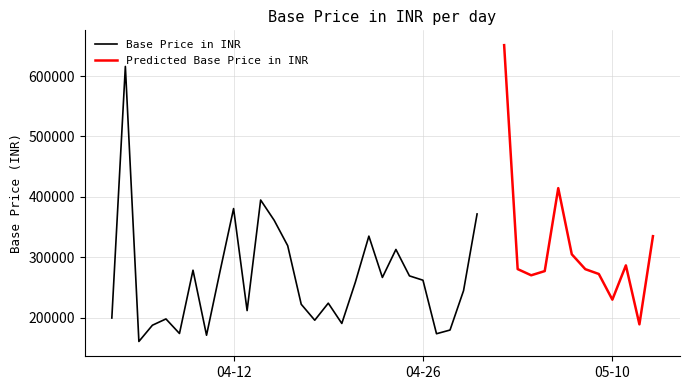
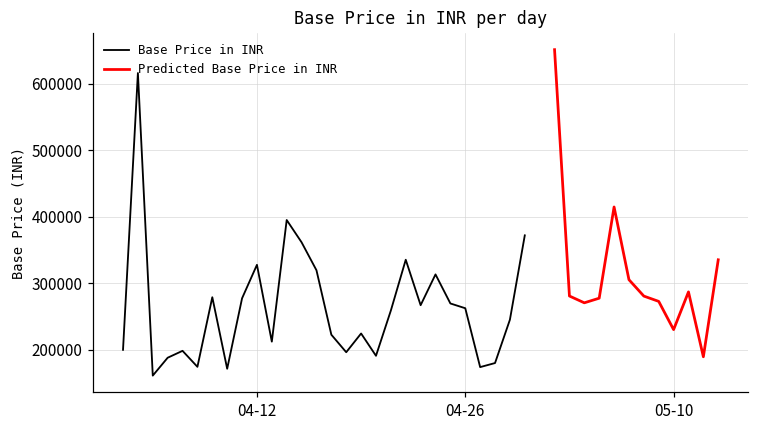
  {
    "Base Price in INR": {
-     "04-12": 380000,
+     "04-12": 330000,
      "04-26": 260000
    },
    "Predicted Base Price in INR": {
      "05-10": 230000
    }
  }
